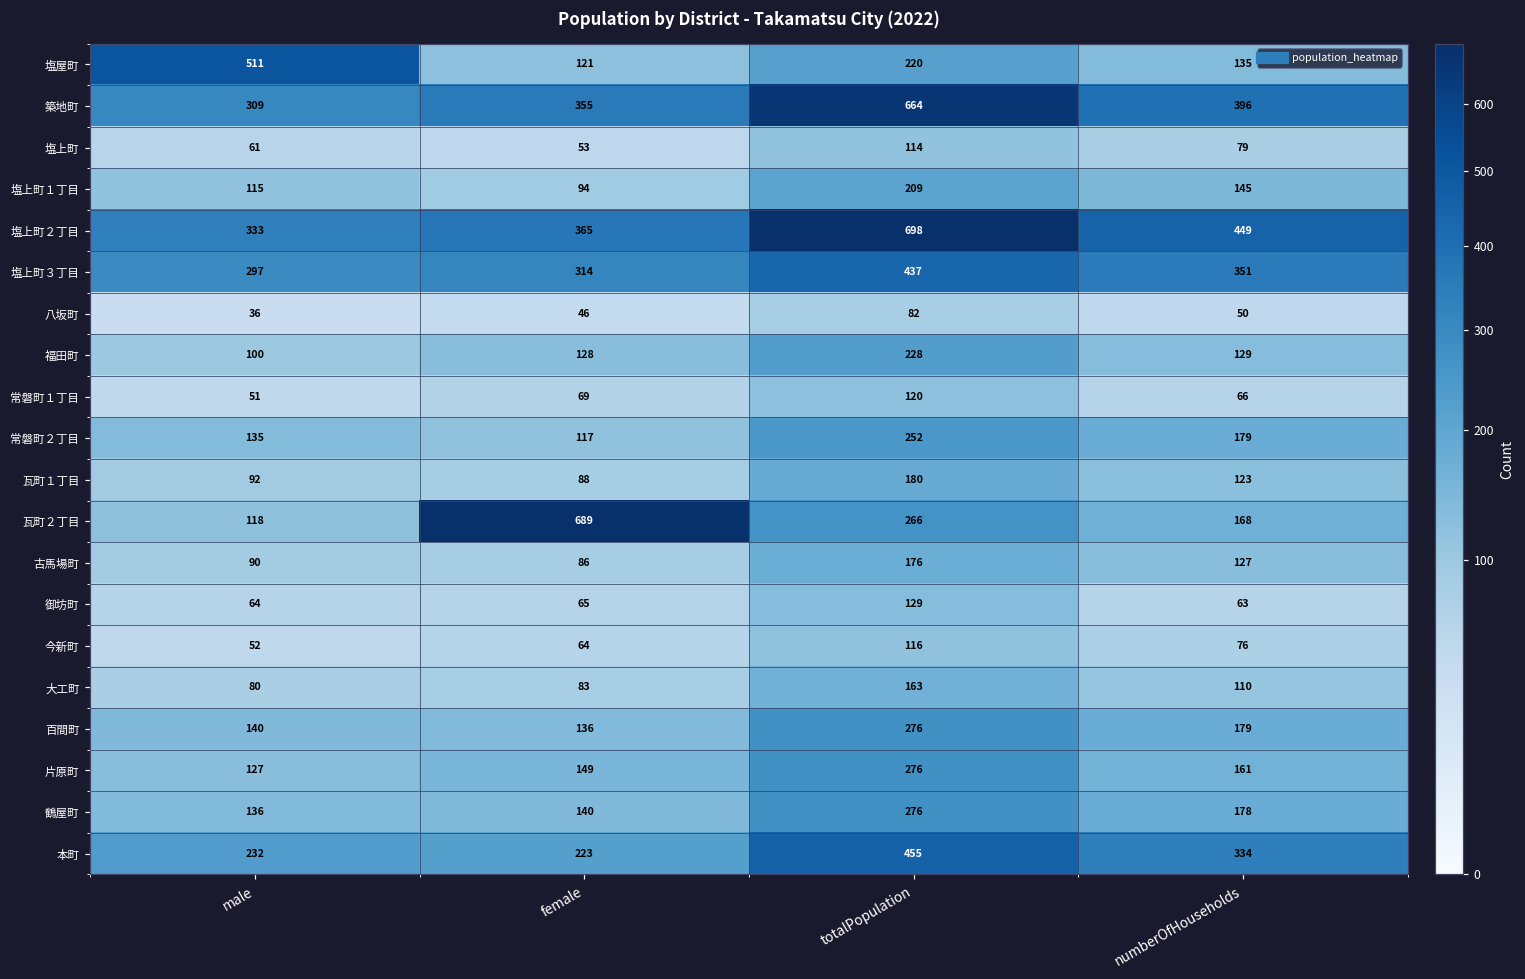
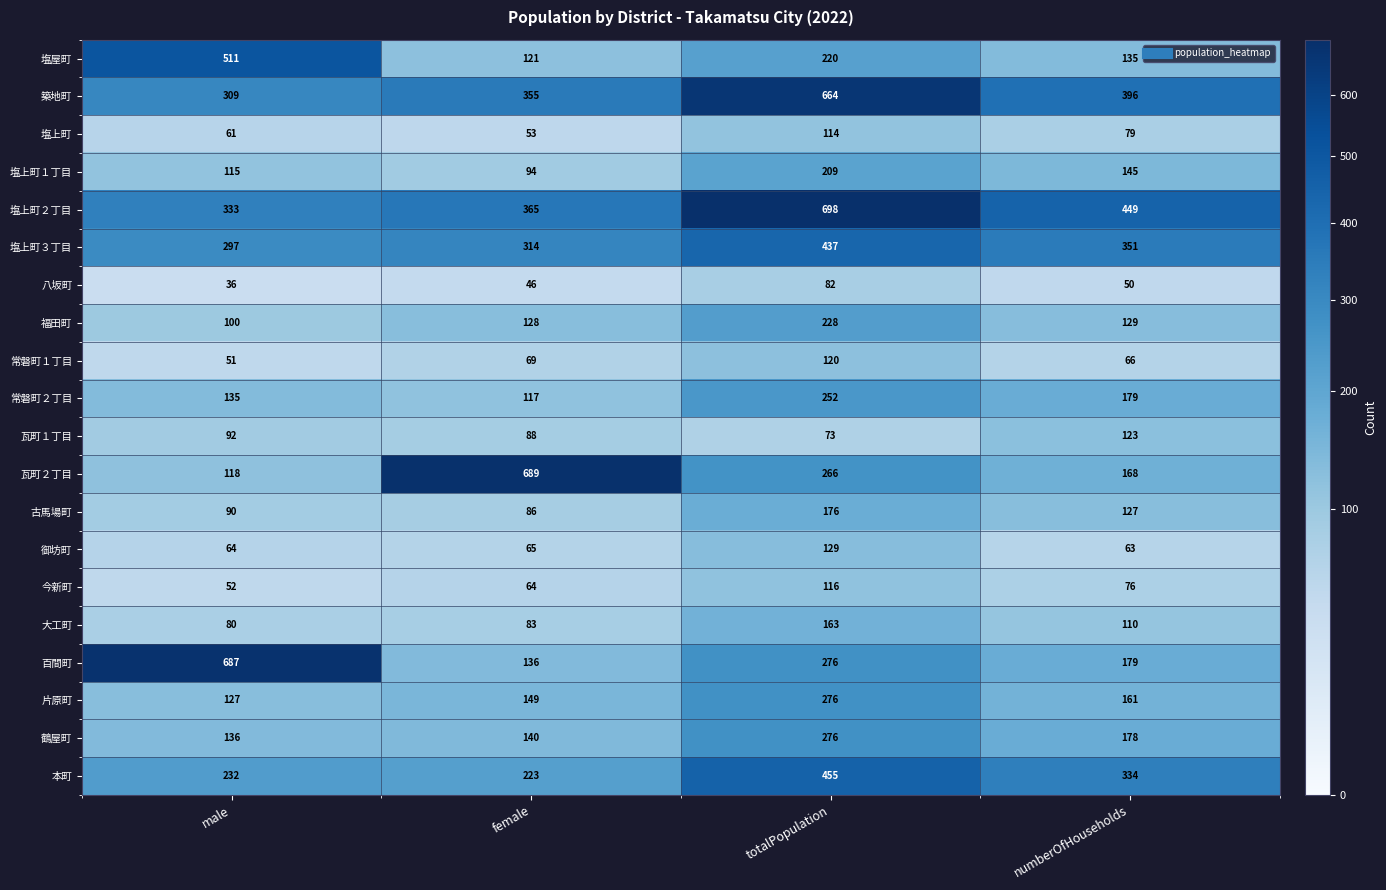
  {
    "塩屋町": {
      "male": 511,
      "female": 121,
      "totalPopulation": 220,
      "numberOfHouseholds": 135
    },
    "築地町": {
      "male": 309,
      "female": 355,
      "totalPopulation": 664,
      "numberOfHouseholds": 396
    },
    "塩上町": {
      "male": 61,
      "female": 53,
      "totalPopulation": 114,
      "numberOfHouseholds": 79
    },
    "塩上町１丁目": {
      "male": 115,
      "female": 94,
      "totalPopulation": 209,
      "numberOfHouseholds": 145
    },
    "塩上町２丁目": {
      "male": 333,
      "female": 365,
      "totalPopulation": 698,
      "numberOfHouseholds": 449
    },
    "塩上町３丁目": {
      "male": 297,
      "female": 314,
      "totalPopulation": 437,
      "numberOfHouseholds": 351
    },
    "八坂町": {
      "male": 36,
      "female": 46,
      "totalPopulation": 82,
      "numberOfHouseholds": 50
    },
    "福田町": {
      "male": 100,
      "female": 128,
      "totalPopulation": 228,
      "numberOfHouseholds": 129
    },
    "常磐町１丁目": {
      "male": 51,
      "female": 69,
      "totalPopulation": 120,
      "numberOfHouseholds": 66
    },
    "常磐町２丁目": {
      "male": 135,
      "female": 117,
      "totalPopulation": 252,
      "numberOfHouseholds": 179
    },
    "瓦町１丁目": {
      "male": 92,
      "female": 88,
-     "totalPopulation": 180,
+     "totalPopulation": 73,
      "numberOfHouseholds": 123
    },
    "瓦町２丁目": {
      "male": 118,
      "female": 689,
      "totalPopulation": 266,
      "numberOfHouseholds": 168
    },
    "古馬場町": {
      "male": 90,
      "female": 86,
      "totalPopulation": 176,
      "numberOfHouseholds": 127
    },
    "御坊町": {
      "male": 64,
      "female": 65,
      "totalPopulation": 129,
      "numberOfHouseholds": 63
    },
    "今新町": {
      "male": 52,
      "female": 64,
      "totalPopulation": 116,
      "numberOfHouseholds": 76
    },
    "大工町": {
      "male": 80,
      "female": 83,
      "totalPopulation": 163,
      "numberOfHouseholds": 110
    },
    "百間町": {
-     "male": 140,
+     "male": 687,
      "female": 136,
      "totalPopulation": 276,
      "numberOfHouseholds": 179
    },
    "片原町": {
      "male": 127,
      "female": 149,
      "totalPopulation": 276,
      "numberOfHouseholds": 161
    },
    "鶴屋町": {
      "male": 136,
      "female": 140,
      "totalPopulation": 276,
      "numberOfHouseholds": 178
    },
    "本町": {
      "male": 232,
      "female": 223,
      "totalPopulation": 455,
      "numberOfHouseholds": 334
    }
  }
